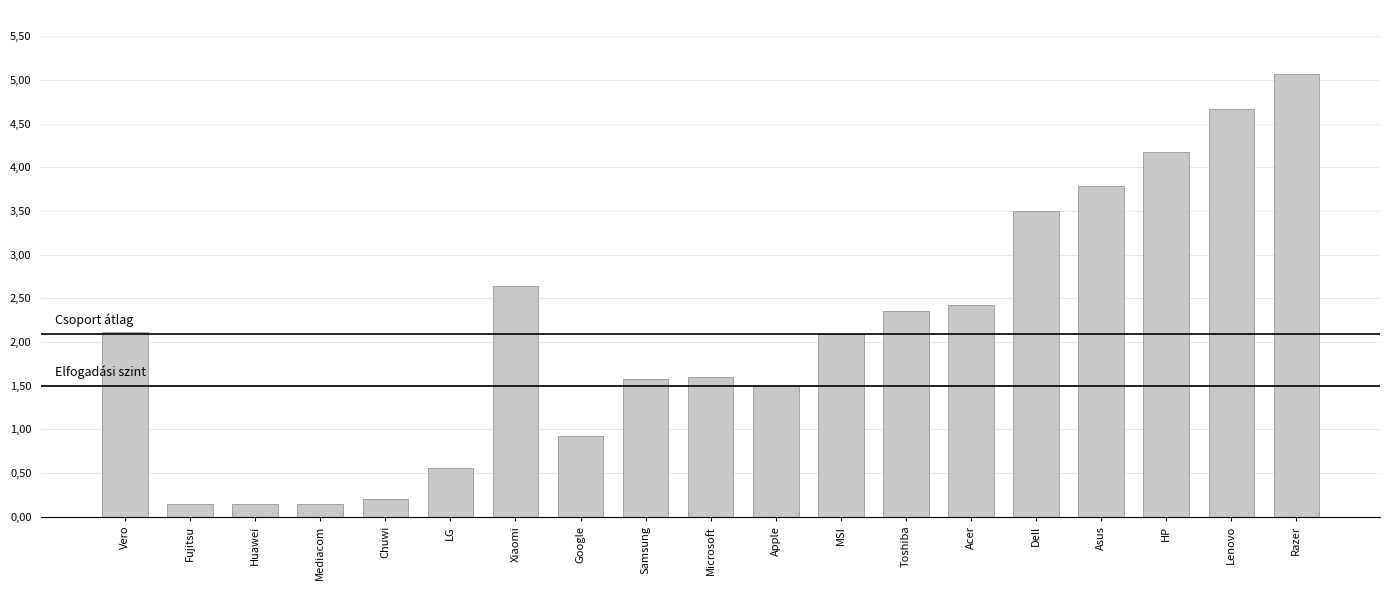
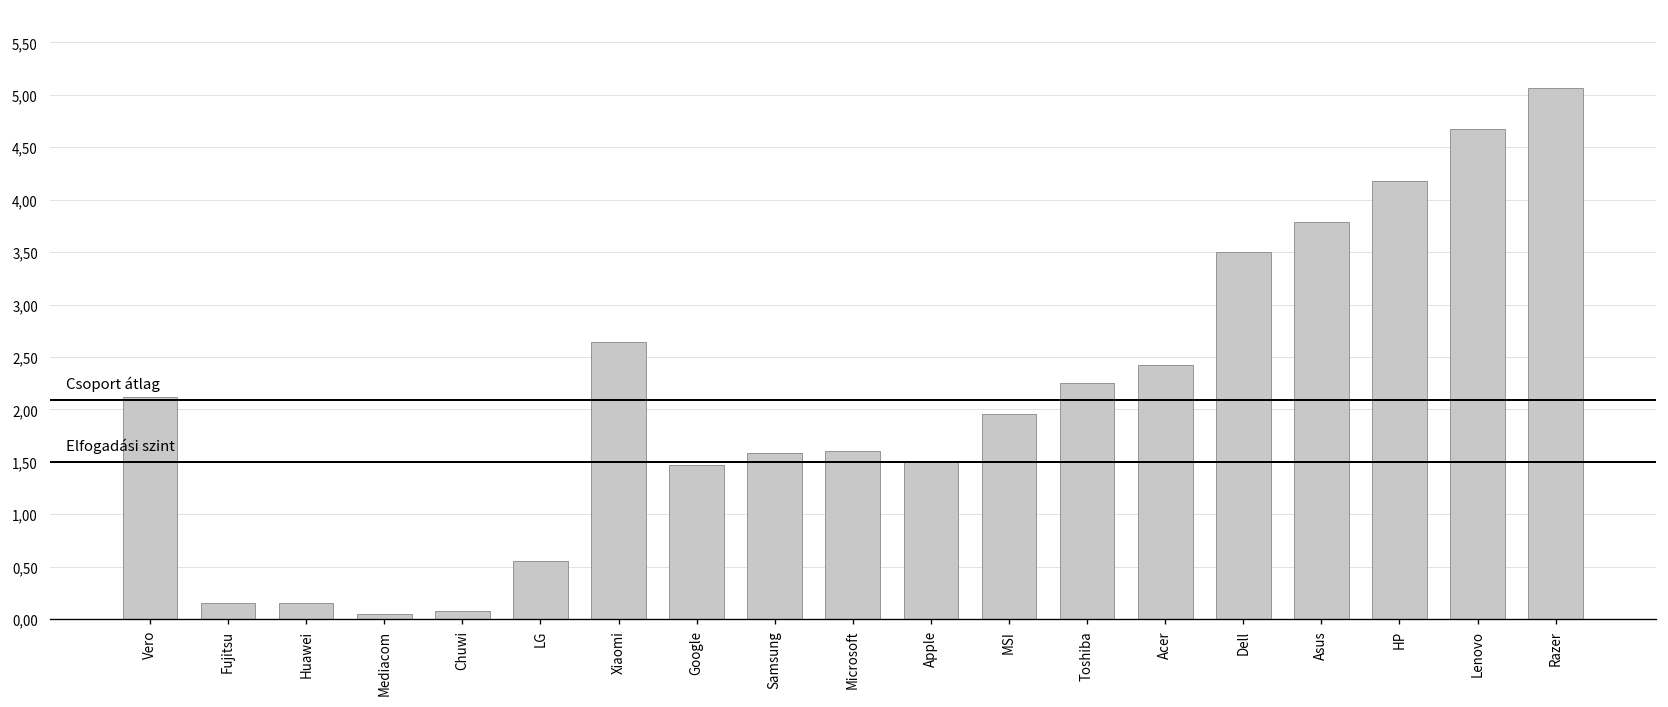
  {
    "Vero": 210,
    "Fujitsu": 20,
    "Huawei": 20,
-   "Mediacom": 20,
-   "Chuwi": 20,
+   "Mediacom": 10,
+   "Chuwi": 10,
    "LG": 60,
    "Xiaomi": 260,
-   "Google": 90,
+   "Google": 150,
    "Samsung": 160,
    "Microsoft": 160,
    "Apple": 150,
-   "MSI": 210,
-   "Toshiba": 240,
+   "MSI": 200,
+   "Toshiba": 230,
    "Acer": 240,
    "Dell": 350,
    "Asus": 380,
    "HP": 420,
    "Lenovo": 470,
    "Razer": 510
  }
